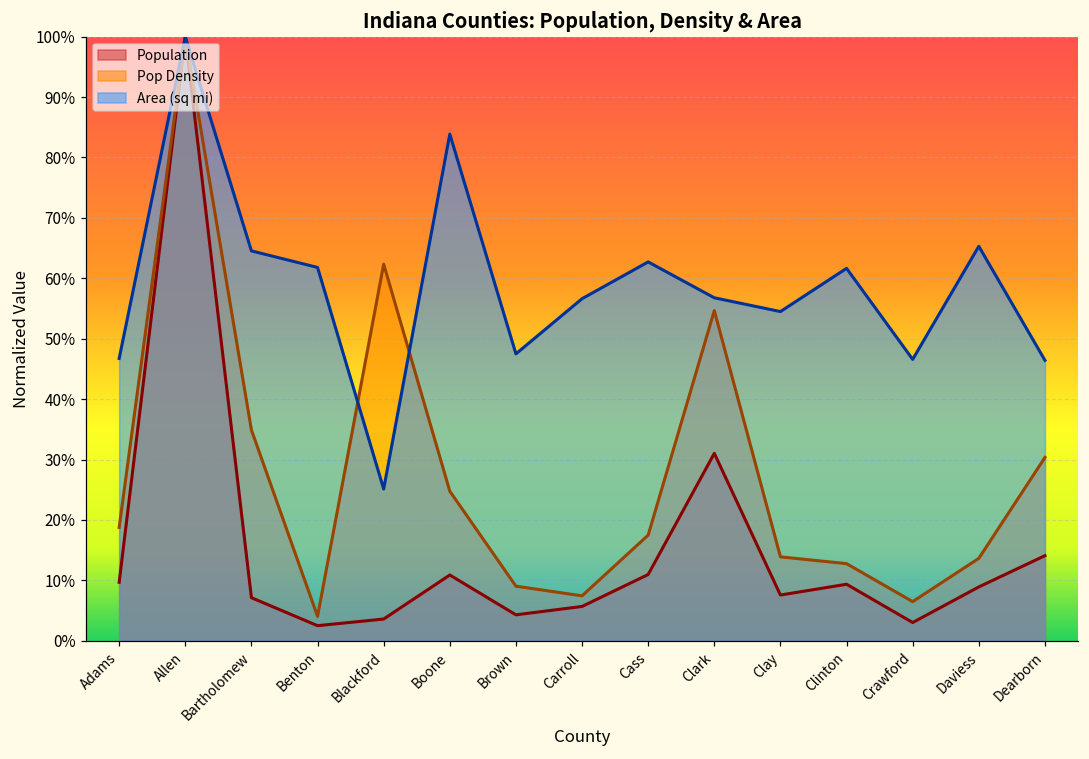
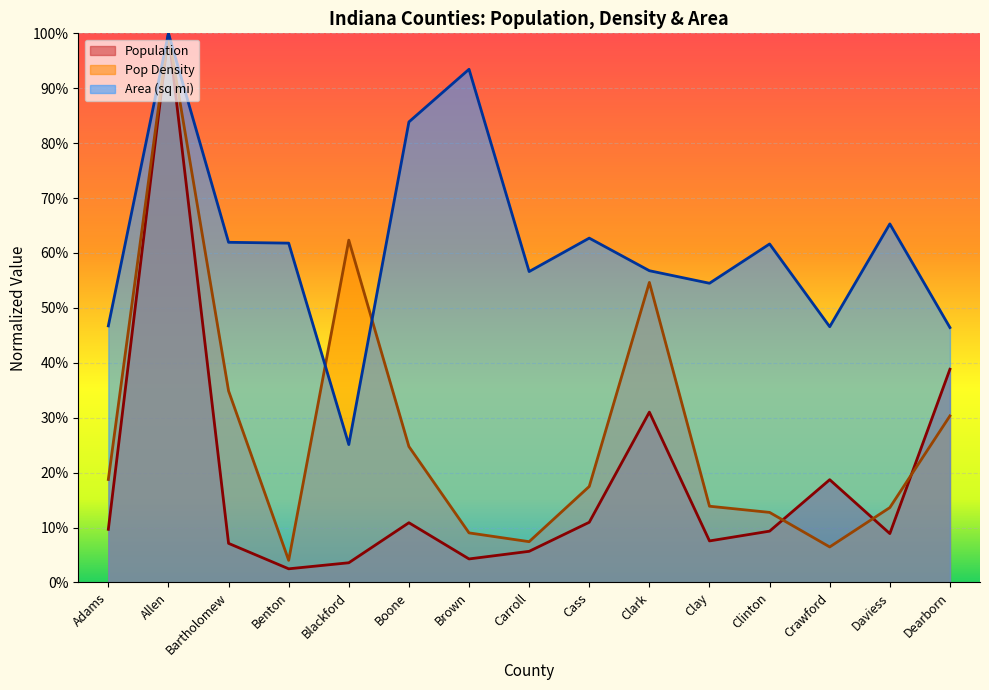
  {
    "Population": {
      "Adams": "10%",
      "Bartholomew": "7%",
      "Benton": "2%",
      "Blackford": "4%",
      "Boone": "11%",
      "Brown": "4%",
      "Carroll": "6%",
      "Cass": "11%",
      "Clark": "31%",
      "Clay": "8%",
      "Clinton": "9%",
-     "Crawford": "3%",
+     "Crawford": "19%",
      "Daviess": "9%",
-     "Dearborn": "14%"
+     "Dearborn": "39%"
    },
    "Pop Density": {
      "Adams": "19%",
      "Bartholomew": "35%",
      "Benton": "4%",
      "Blackford": "62%",
      "Boone": "25%",
      "Brown": "9%",
      "Carroll": "7%",
      "Cass": "17%",
      "Clark": "55%",
      "Clay": "14%",
      "Clinton": "13%",
      "Crawford": "6%",
      "Daviess": "14%",
      "Dearborn": "30%"
    },
    "Area (sq mi)": {
      "Adams": "47%",
-     "Bartholomew": "65%",
+     "Bartholomew": "62%",
      "Benton": "62%",
      "Blackford": "25%",
      "Boone": "84%",
-     "Brown": "47%",
+     "Brown": "93%",
      "Carroll": "57%",
      "Cass": "63%",
      "Clark": "57%",
      "Clay": "54%",
      "Clinton": "62%",
      "Crawford": "47%",
      "Daviess": "65%",
      "Dearborn": "46%"
    }
  }
